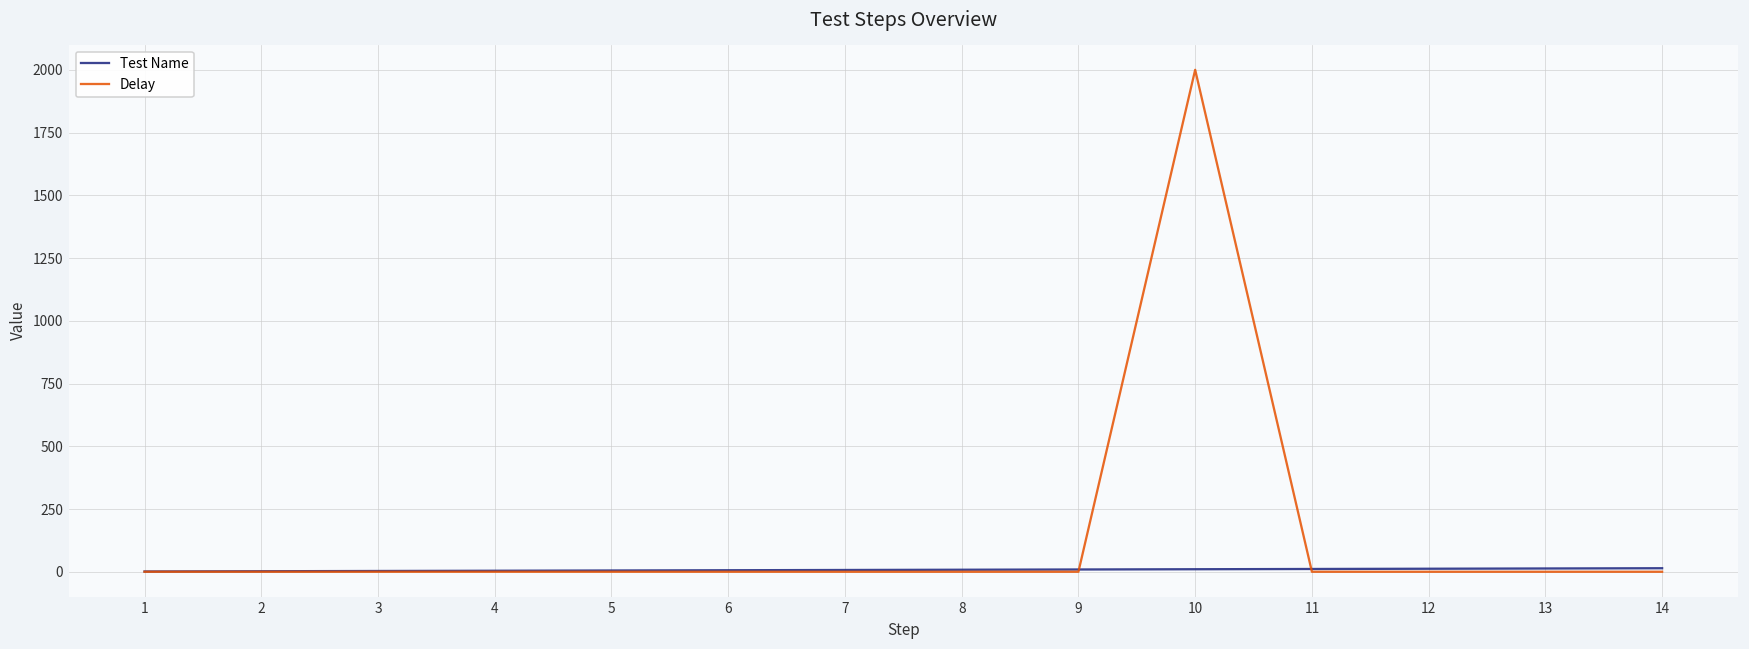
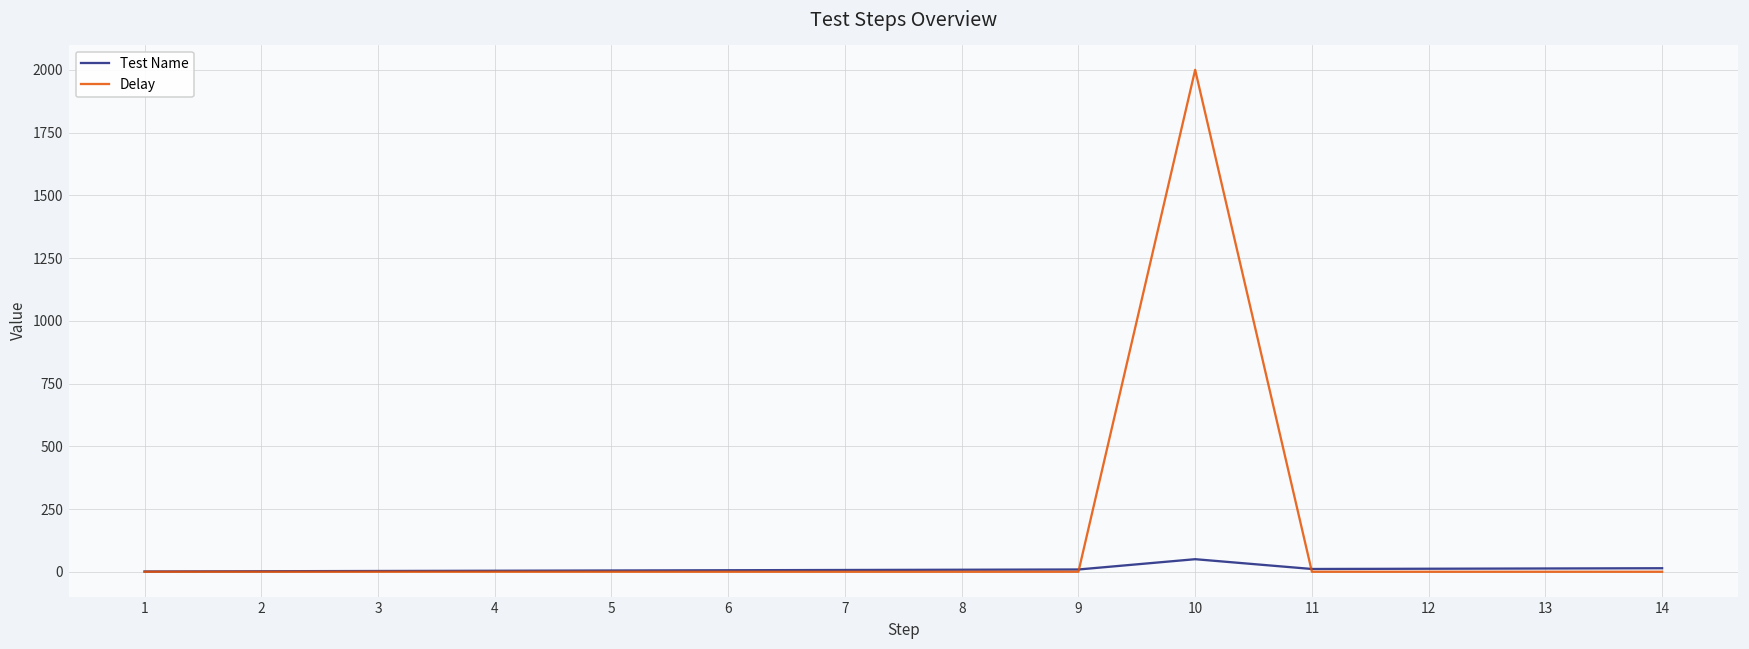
  {
    "Test Name": {
-     "10": 10,
+     "10": 50,
      "12": 10,
      "13": 10,
      "14": 10
    },
    "Delay": {
      "10": 2000,
      "12": 0,
      "13": 0,
      "14": 0
    }
  }
